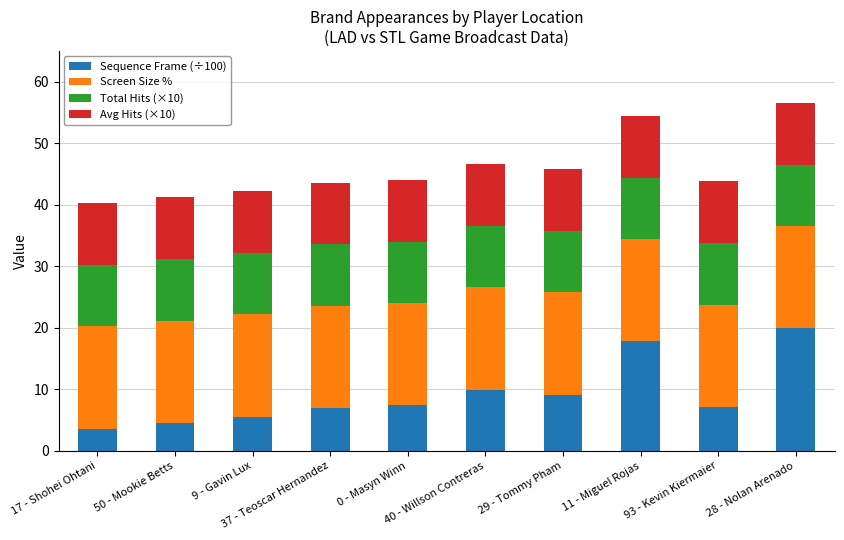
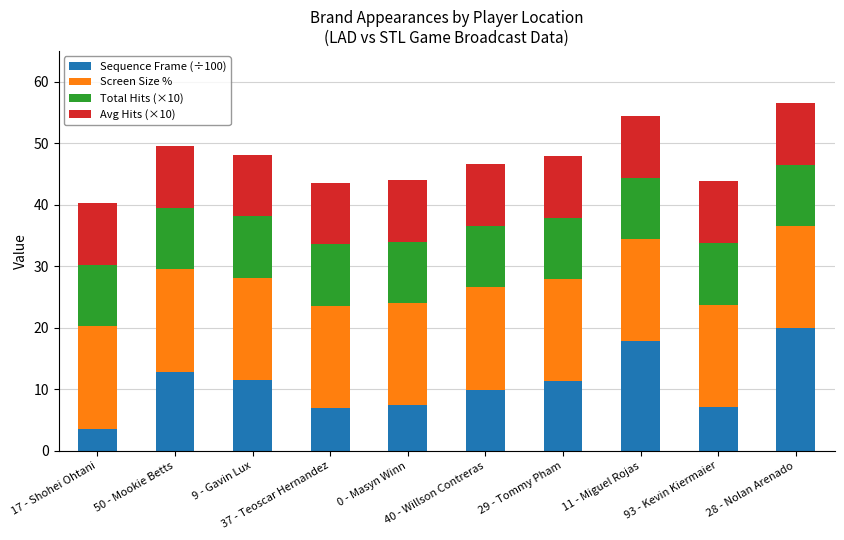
  {
    "Sequence Frame (÷100)": {
      "17 - Shohei Ohtani": 4,
-     "50 - Mookie Betts": 5,
-     "9 - Gavin Lux": 6,
+     "50 - Mookie Betts": 13,
+     "9 - Gavin Lux": 12,
      "37 - Teoscar Hernandez": 7,
      "0 - Masyn Winn": 7,
      "40 - Willson Contreras": 10,
-     "29 - Tommy Pham": 9,
+     "29 - Tommy Pham": 11,
      "11 - Miguel Rojas": 18,
      "93 - Kevin Kiermaier": 7,
      "28 - Nolan Arenado": 20
    },
    "Screen Size %": {
      "17 - Shohei Ohtani": 17,
      "50 - Mookie Betts": 17,
      "9 - Gavin Lux": 17,
      "37 - Teoscar Hernandez": 17,
      "0 - Masyn Winn": 17,
      "40 - Willson Contreras": 17,
      "29 - Tommy Pham": 17,
      "11 - Miguel Rojas": 17,
      "93 - Kevin Kiermaier": 17,
      "28 - Nolan Arenado": 17
    },
    "Total Hits (×10)": {
      "17 - Shohei Ohtani": 10,
      "50 - Mookie Betts": 10,
      "9 - Gavin Lux": 10,
      "37 - Teoscar Hernandez": 10,
      "0 - Masyn Winn": 10,
      "40 - Willson Contreras": 10,
      "29 - Tommy Pham": 10,
      "11 - Miguel Rojas": 10,
      "93 - Kevin Kiermaier": 10,
      "28 - Nolan Arenado": 10
    },
    "Avg Hits (×10)": {
      "17 - Shohei Ohtani": 10,
      "50 - Mookie Betts": 10,
      "9 - Gavin Lux": 10,
      "37 - Teoscar Hernandez": 10,
      "0 - Masyn Winn": 10,
      "40 - Willson Contreras": 10,
      "29 - Tommy Pham": 10,
      "11 - Miguel Rojas": 10,
      "93 - Kevin Kiermaier": 10,
      "28 - Nolan Arenado": 10
    }
  }
